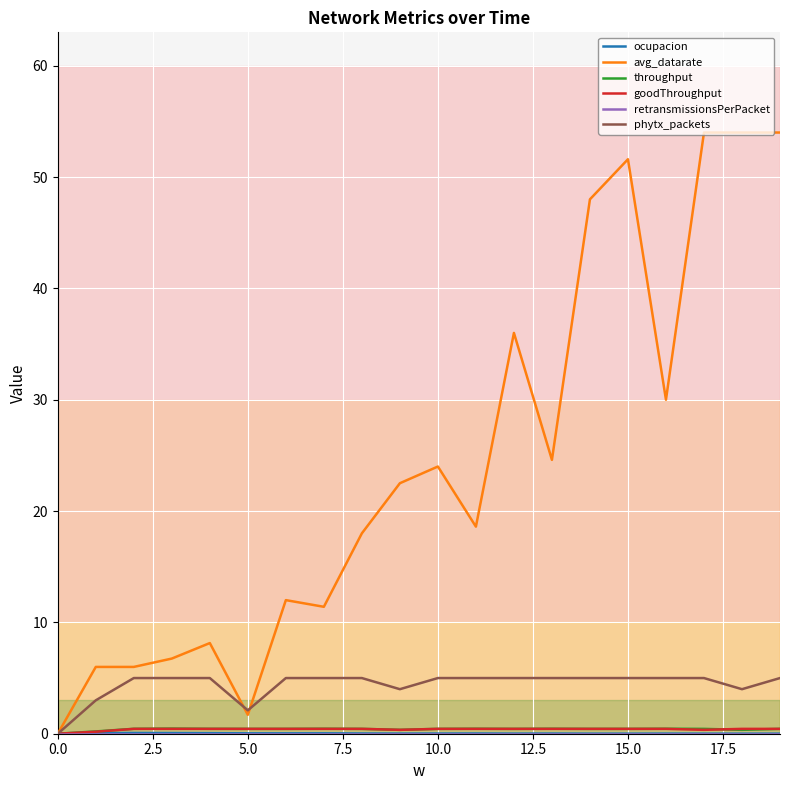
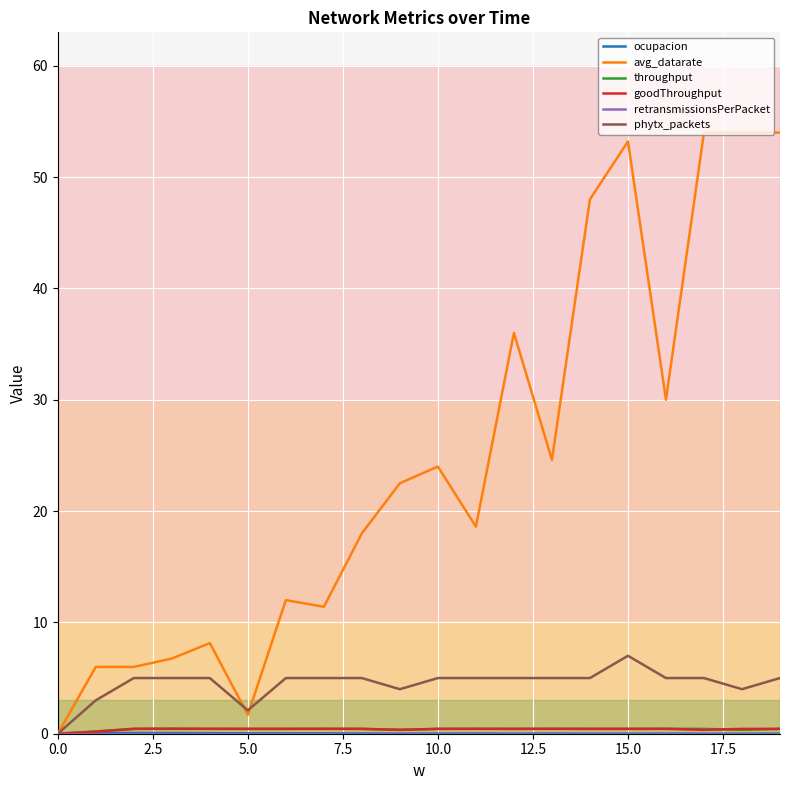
  {
    "avg_datarate": {
      "5.0": 1.7,
      "10.0": 24.0,
-     "15.0": 51.6
+     "15.0": 53.2
    },
    "phytx_packets": {
      "5.0": 2,
      "10.0": 5,
-     "15.0": 5
+     "15.0": 7
    }
  }
